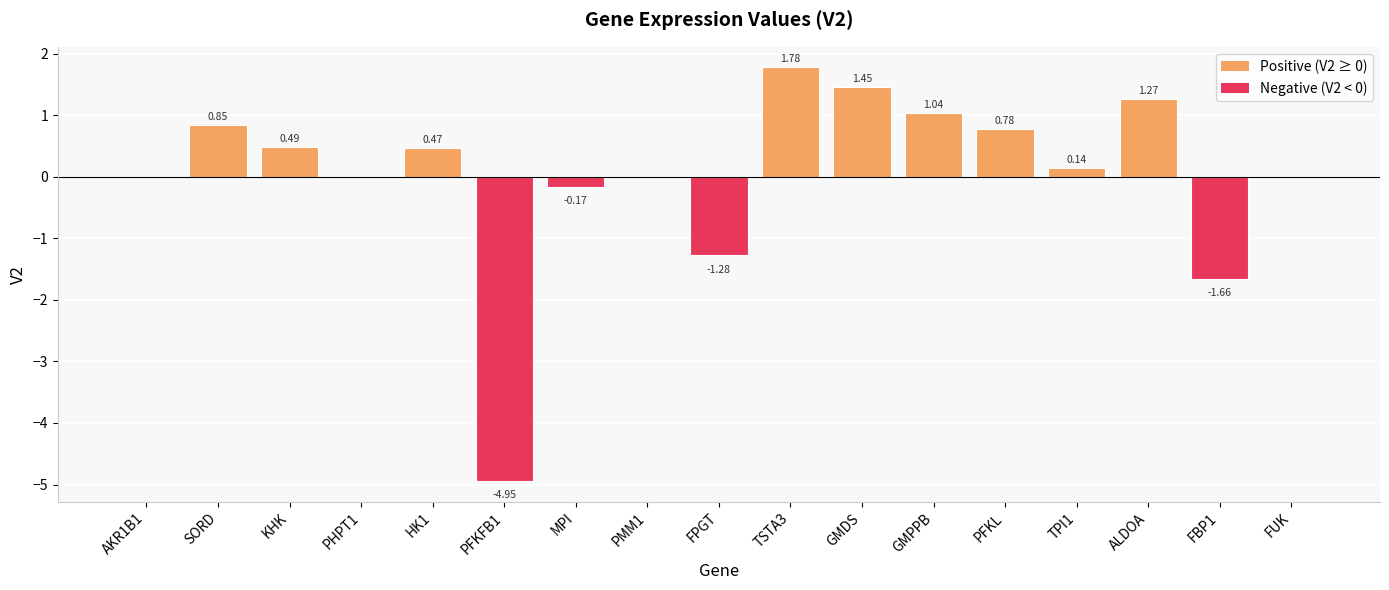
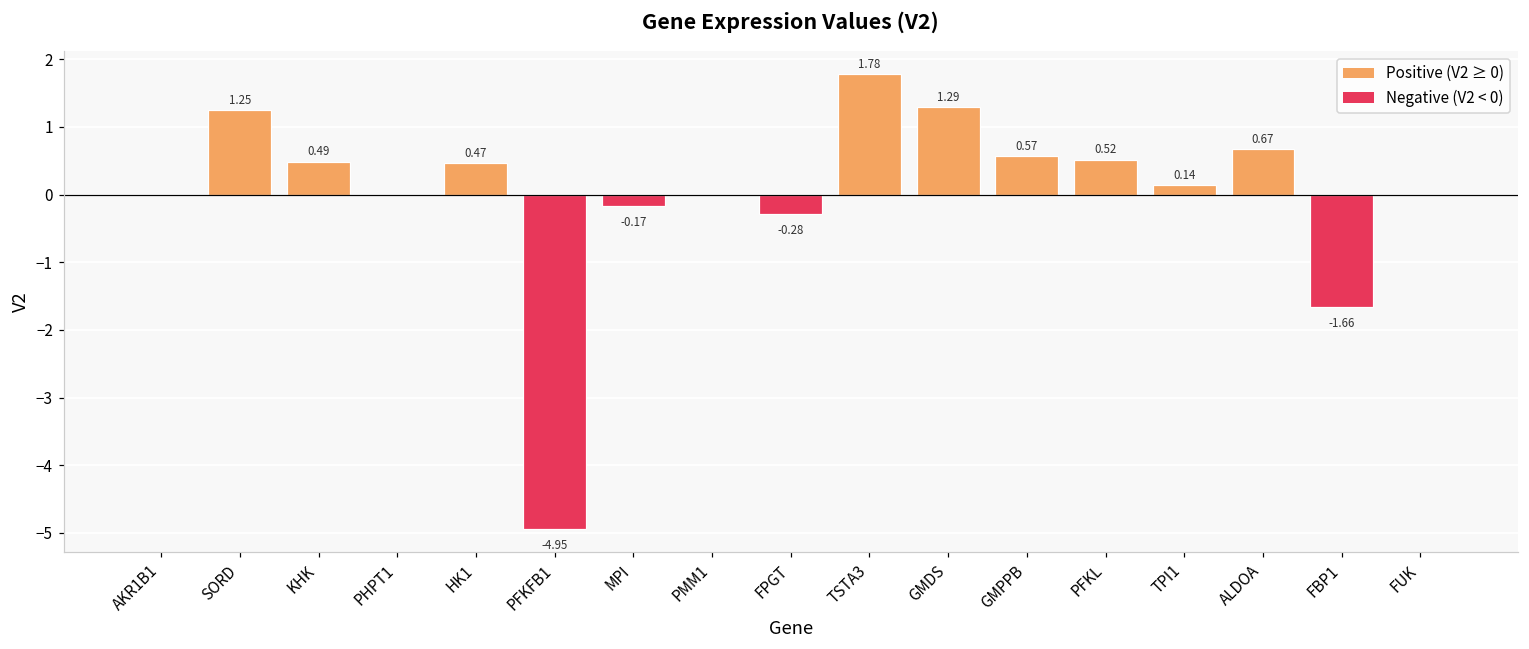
  {
-   "SORD": 0.85,
+   "SORD": 1.25,
    "KHK": 0.49,
    "HK1": 0.47,
    "PFKFB1": -4.95,
    "MPI": -0.17,
-   "FPGT": -1.28,
+   "FPGT": -0.28,
    "TSTA3": 1.78,
-   "GMDS": 1.45,
-   "GMPPB": 1.04,
-   "PFKL": 0.78,
+   "GMDS": 1.29,
+   "GMPPB": 0.57,
+   "PFKL": 0.52,
    "TPI1": 0.14,
-   "ALDOA": 1.27,
+   "ALDOA": 0.67,
    "FBP1": -1.66
  }
